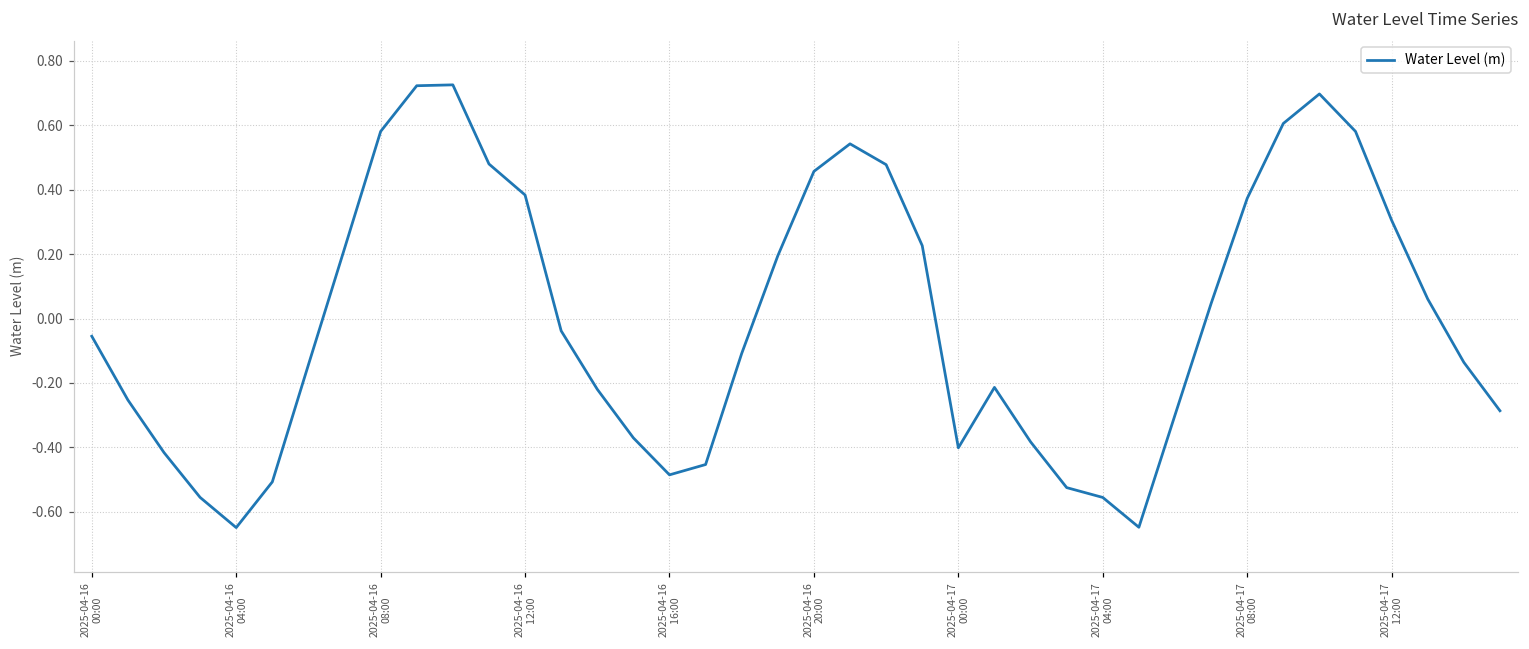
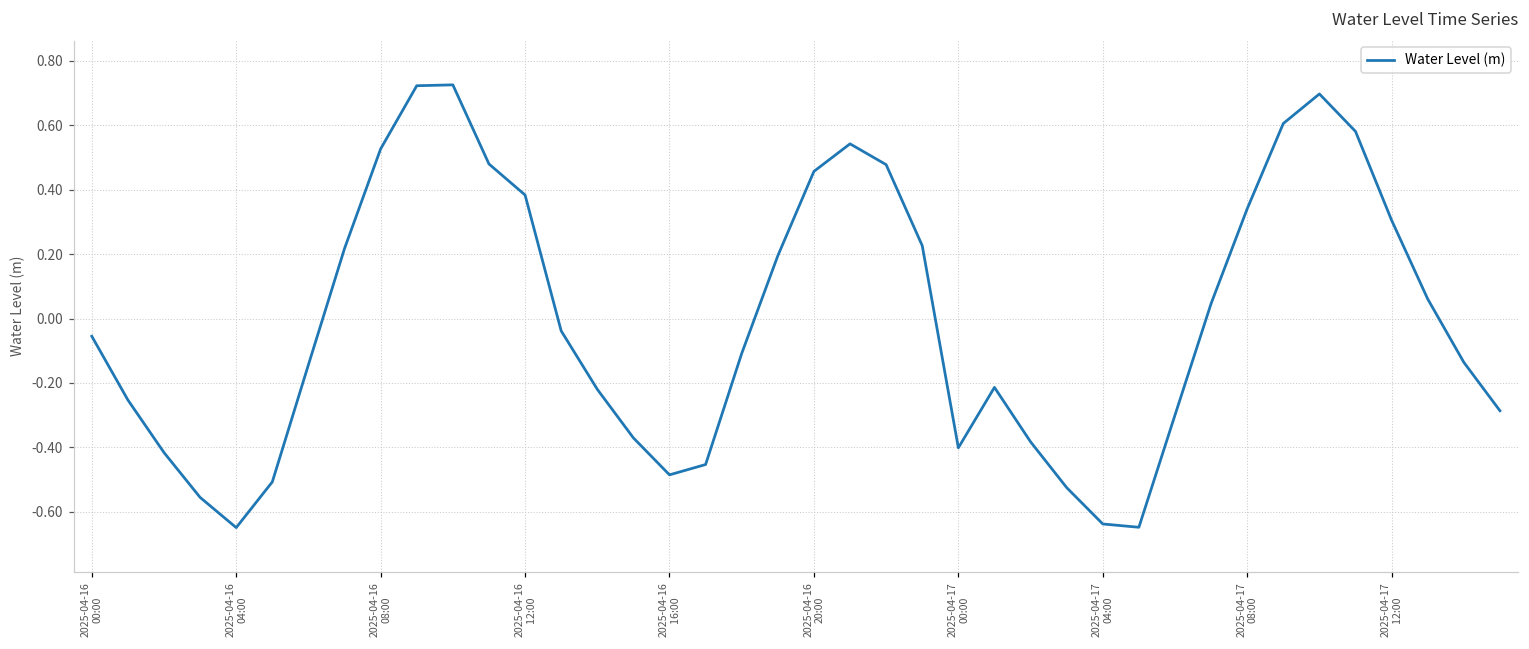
  {
    "2025-04-16 00:00": -0.06,
    "2025-04-16 04:00": -0.65,
-   "2025-04-16 08:00": 0.58,
+   "2025-04-16 08:00": 0.53,
    "2025-04-16 12:00": 0.38,
    "2025-04-16 16:00": -0.49,
    "2025-04-16 20:00": 0.46,
    "2025-04-17 00:00": -0.40,
-   "2025-04-17 04:00": -0.56,
-   "2025-04-17 08:00": 0.37,
+   "2025-04-17 04:00": -0.64,
+   "2025-04-17 08:00": 0.34,
    "2025-04-17 12:00": 0.30
  }
